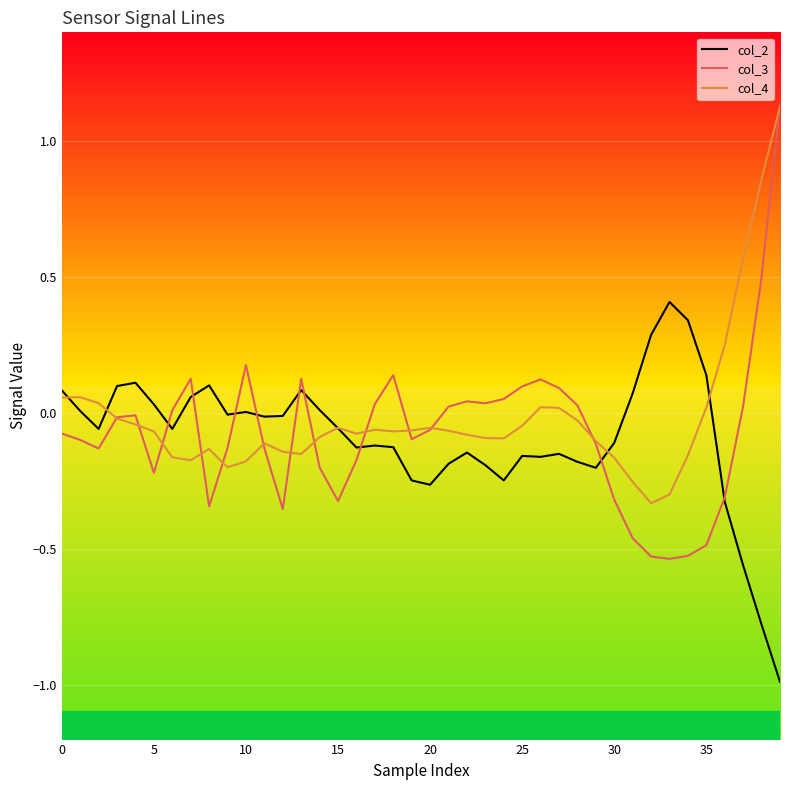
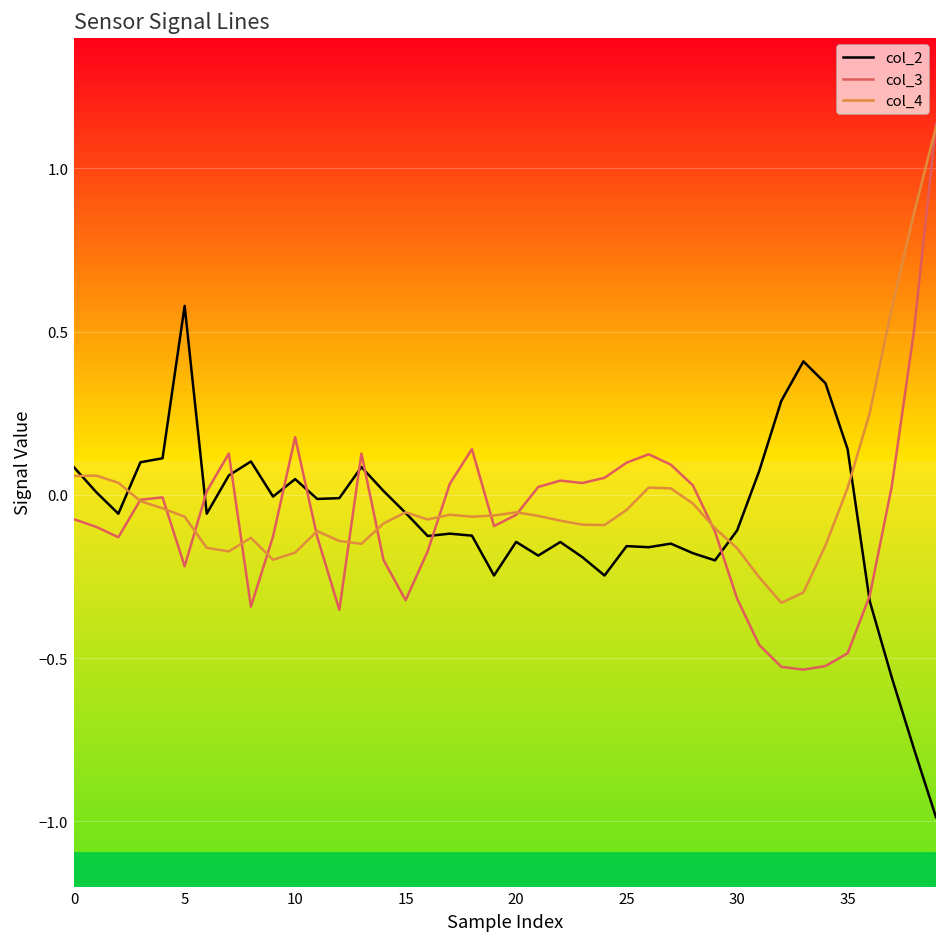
  {
    "col_2": {
      "0": 0.08,
-     "5": 0.03,
-     "10": 0.00,
-     "20": -0.26,
+     "5": 0.58,
+     "10": 0.05,
+     "20": -0.14,
      "25": -0.16,
      "30": -0.11,
      "35": 0.14
    }
  }
